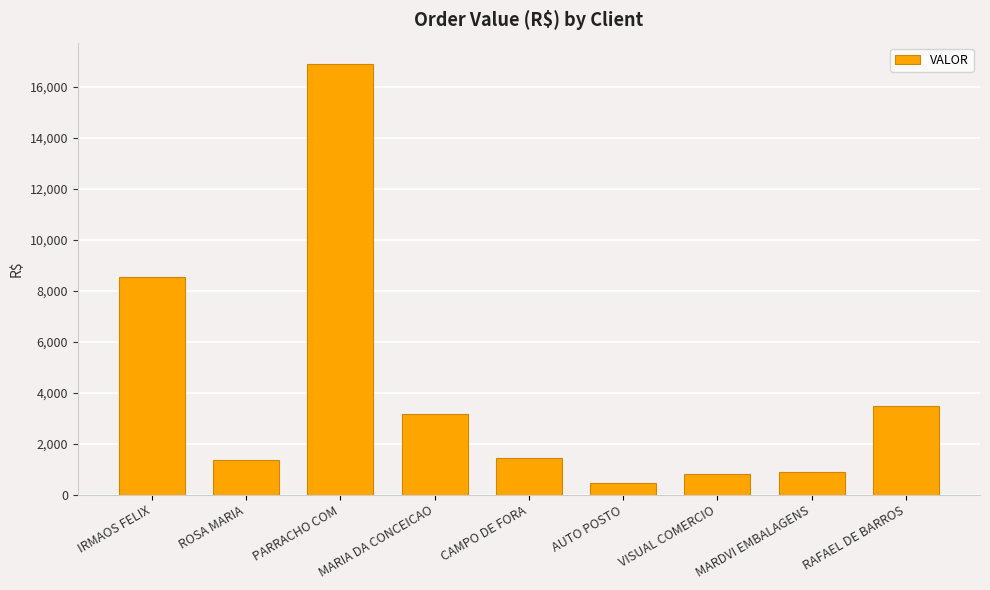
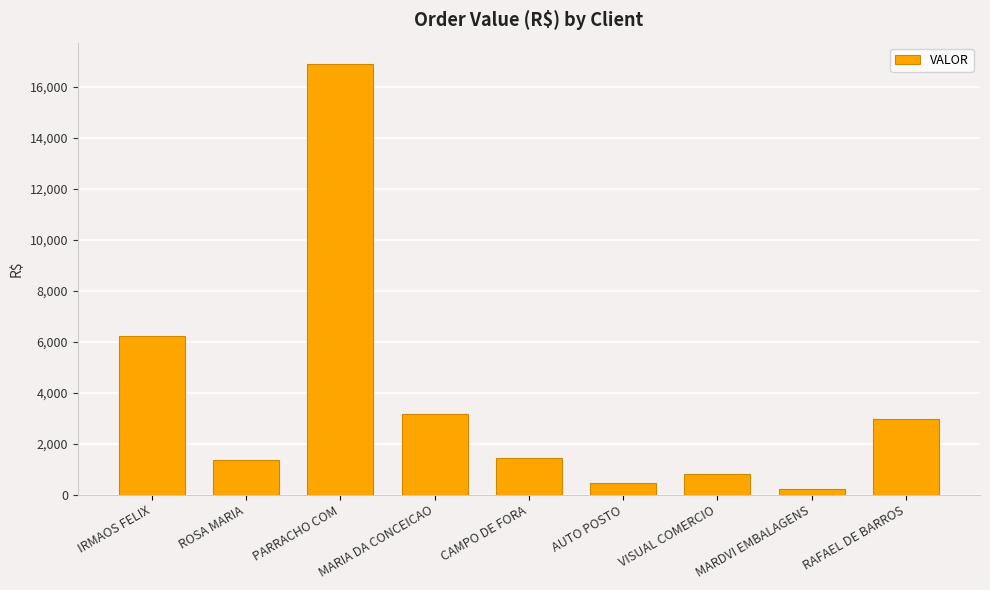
  {
-   "IRMAOS FELIX": "8,600",
+   "IRMAOS FELIX": "6,200",
    "ROSA MARIA": "1,400",
    "PARRACHO COM": "16,900",
    "MARIA DA CONCEICAO": "3,200",
    "CAMPO DE FORA": "1,400",
    "AUTO POSTO": "500",
    "VISUAL COMERCIO": "800",
-   "MARDVI EMBALAGENS": "900",
-   "RAFAEL DE BARROS": "3,500"
+   "MARDVI EMBALAGENS": "200",
+   "RAFAEL DE BARROS": "3,000"
  }
